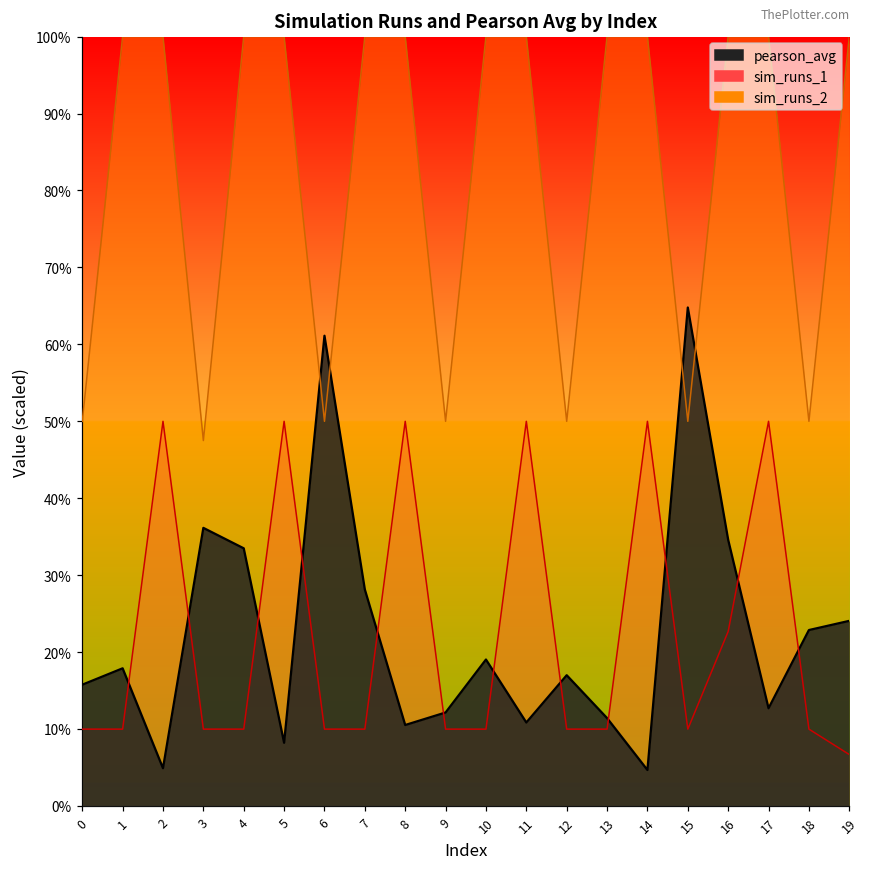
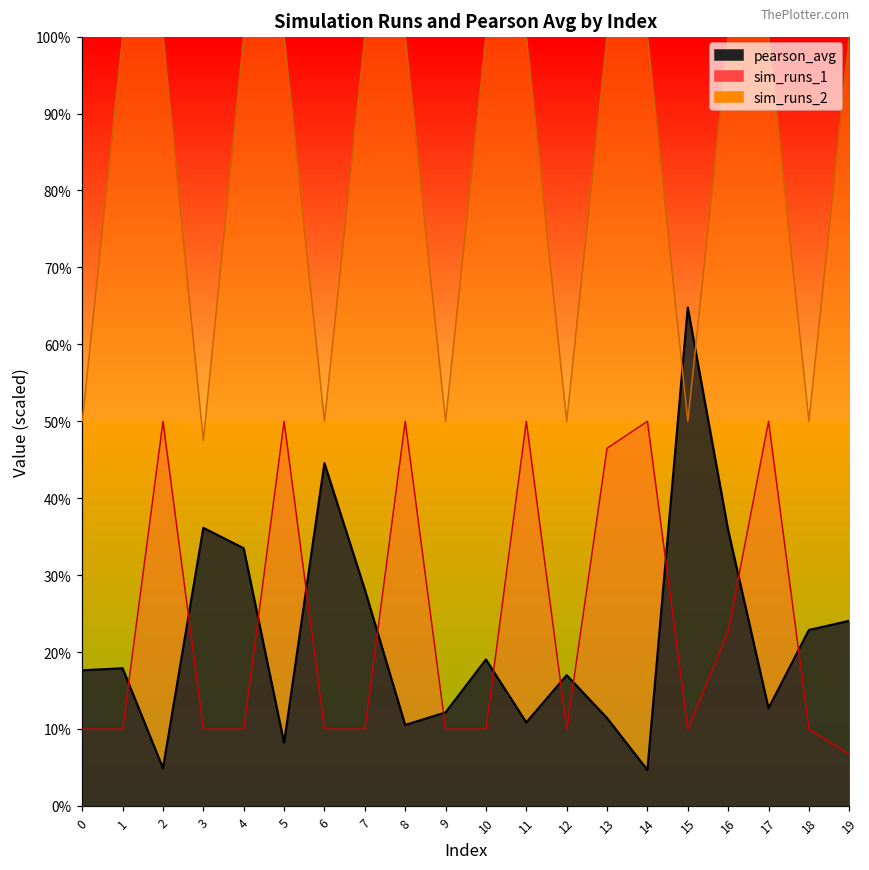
  {
    "pearson_avg": {
-     "0": "16%",
+     "0": "18%",
      "1": "18%",
      "2": "5%",
      "3": "36%",
      "4": "33%",
      "5": "8%",
-     "6": "61%",
+     "6": "45%",
      "7": "28%",
      "8": "11%",
      "9": "12%",
      "10": "19%",
      "11": "11%",
      "12": "17%",
      "13": "11%",
      "14": "5%",
      "15": "65%",
-     "16": "35%",
+     "16": "36%",
      "17": "13%",
      "18": "23%",
      "19": "24%"
    },
    "sim_runs_1": {
      "0": "10%",
      "1": "10%",
      "2": "50%",
      "3": "10%",
      "4": "10%",
      "5": "50%",
      "6": "10%",
      "7": "10%",
      "8": "50%",
      "9": "10%",
      "10": "10%",
      "11": "50%",
      "12": "10%",
-     "13": "10%",
+     "13": "47%",
      "14": "50%",
      "15": "10%",
      "16": "23%",
      "17": "50%",
      "18": "10%",
      "19": "7%"
    },
    "sim_runs_2": {
      "0": "50%",
      "1": "100%",
      "2": "100%",
      "3": "48%",
      "4": "100%",
      "5": "100%",
      "6": "50%",
      "7": "100%",
      "8": "100%",
      "9": "50%",
      "10": "100%",
      "11": "100%",
      "12": "50%",
      "13": "100%",
      "14": "100%",
      "15": "50%",
      "16": "100%",
      "17": "100%",
      "18": "50%",
      "19": "100%"
    }
  }
